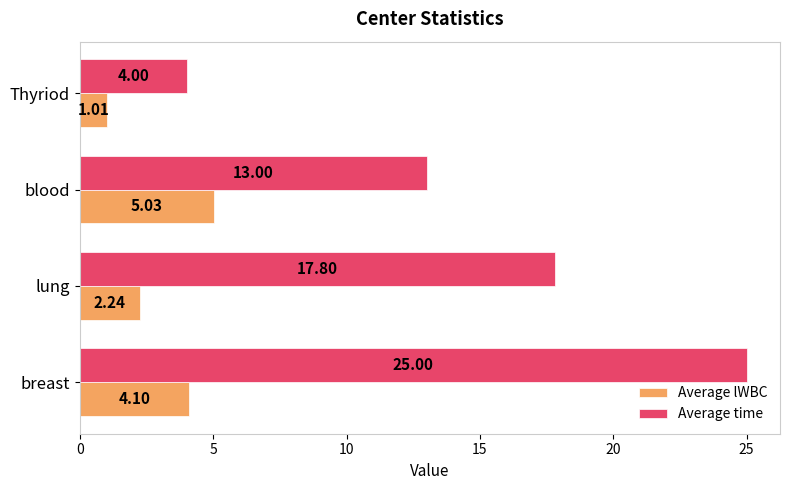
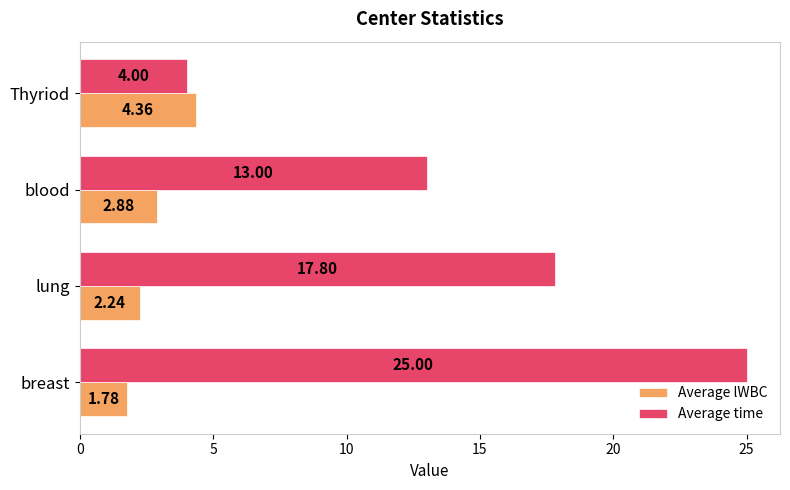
  {
    "Average lWBC": {
-     "Thyriod": 1.01,
-     "blood": 5.03,
+     "Thyriod": 4.36,
+     "blood": 2.88,
      "lung": 2.24,
-     "breast": 4.10
+     "breast": 1.78
    },
    "Average time": {
      "Thyriod": 4.00,
      "blood": 13.00,
      "lung": 17.80,
      "breast": 25.00
    }
  }
